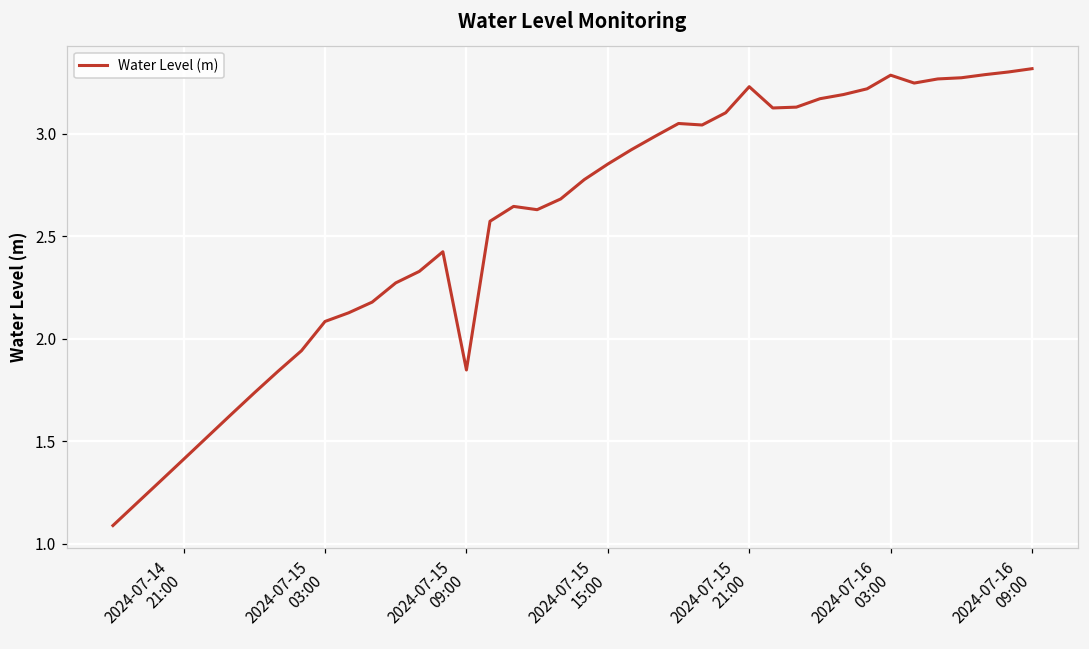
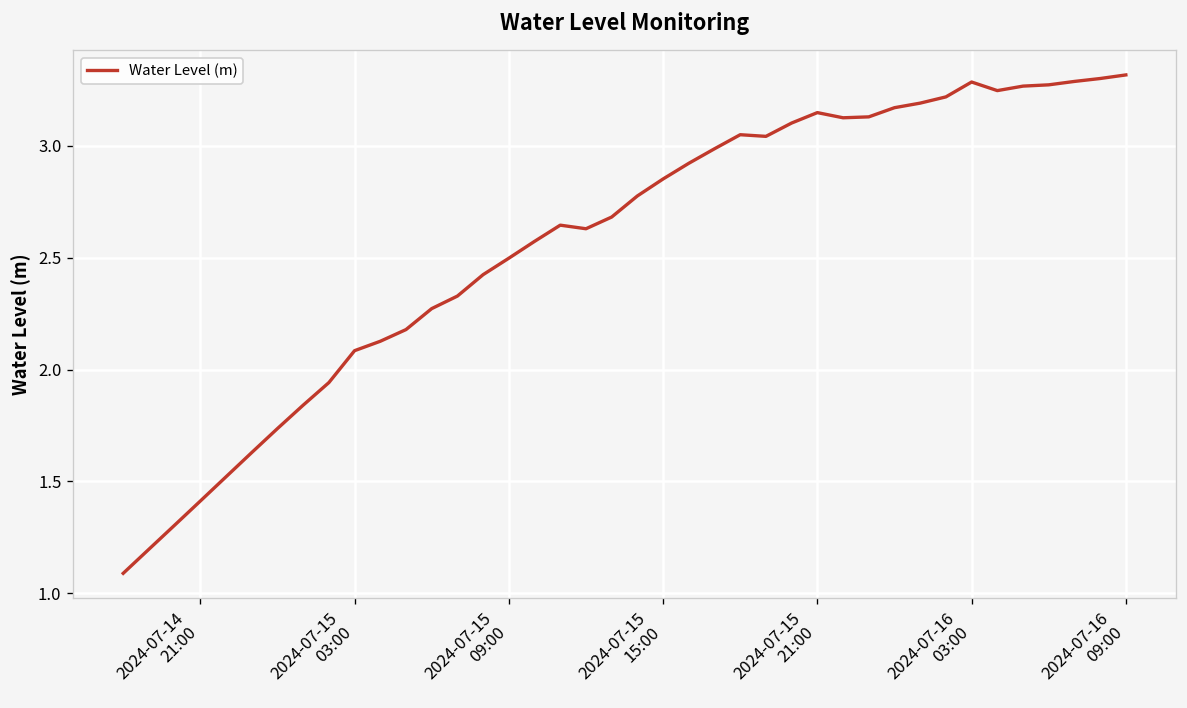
  {
    "2024-07-14 21:00": 1.41,
    "2024-07-15 03:00": 2.08,
-   "2024-07-15 09:00": 1.85,
+   "2024-07-15 09:00": 2.50,
    "2024-07-15 15:00": 2.85,
-   "2024-07-15 21:00": 3.23,
+   "2024-07-15 21:00": 3.15,
    "2024-07-16 03:00": 3.29,
    "2024-07-16 09:00": 3.32
  }
